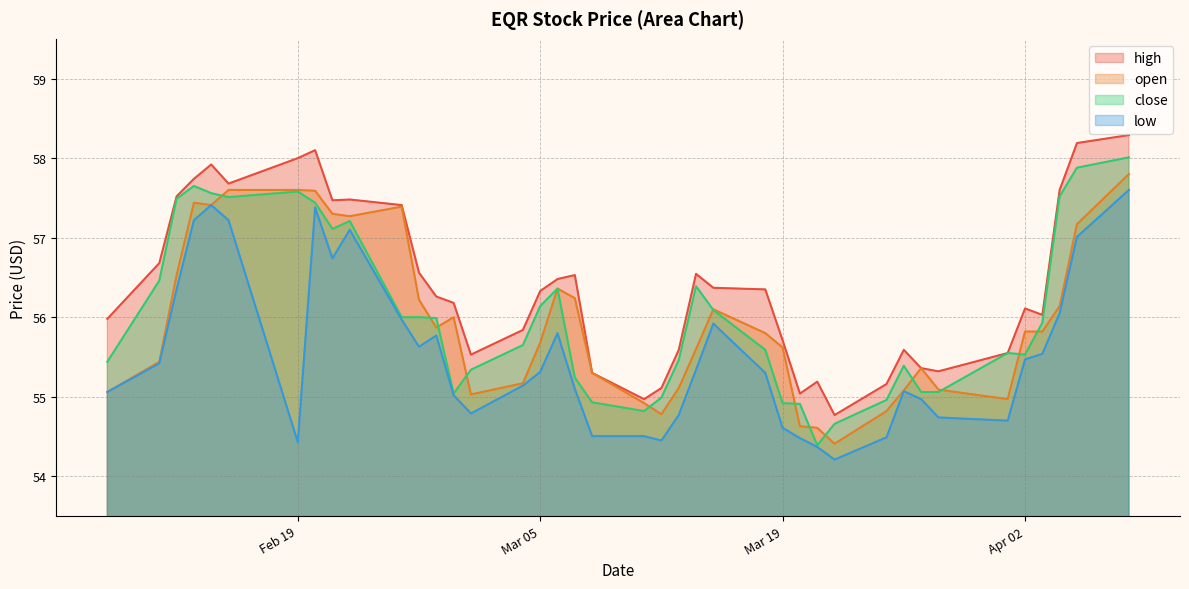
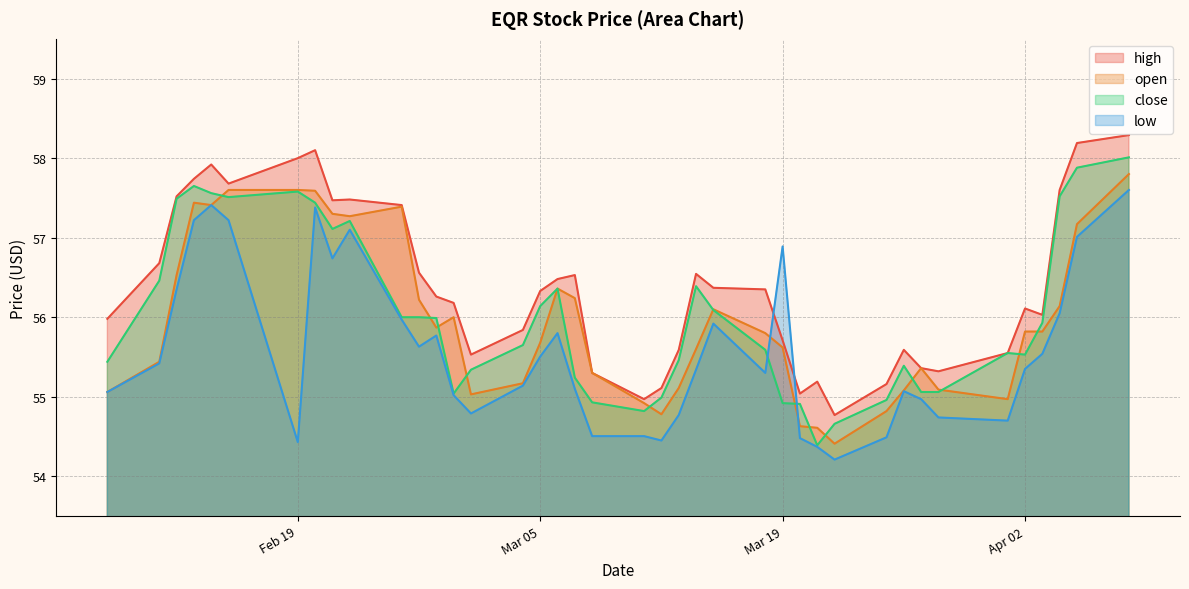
  {
    "close": {
      "Mar 05": 56.1,
      "Mar 19": 54.9,
      "Apr 02": 55.5
    },
    "low": {
      "Feb 19": 54.4,
-     "Mar 05": 55.3,
-     "Mar 19": 54.6,
-     "Apr 02": 55.5
+     "Mar 05": 55.5,
+     "Mar 19": 56.9,
+     "Apr 02": 55.4
    }
  }
